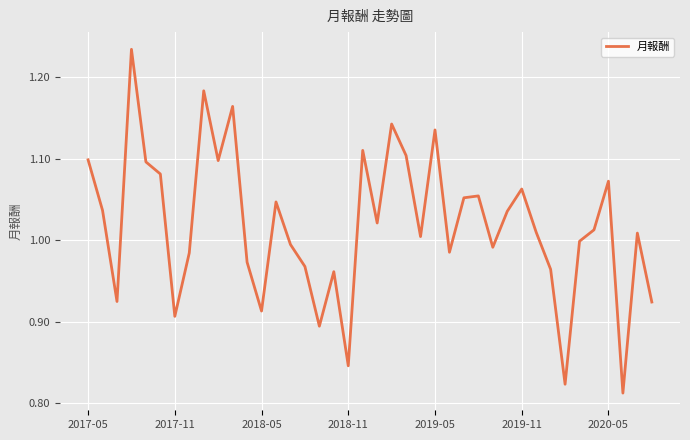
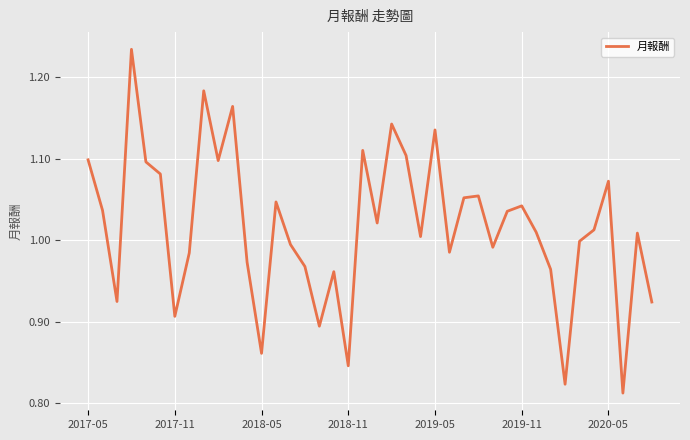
  {
    "2017-05": 1.10,
    "2017-11": 0.91,
-   "2018-05": 0.91,
+   "2018-05": 0.86,
    "2018-11": 0.85,
    "2019-05": 1.14,
-   "2019-11": 1.06,
+   "2019-11": 1.04,
    "2020-05": 1.07
  }
